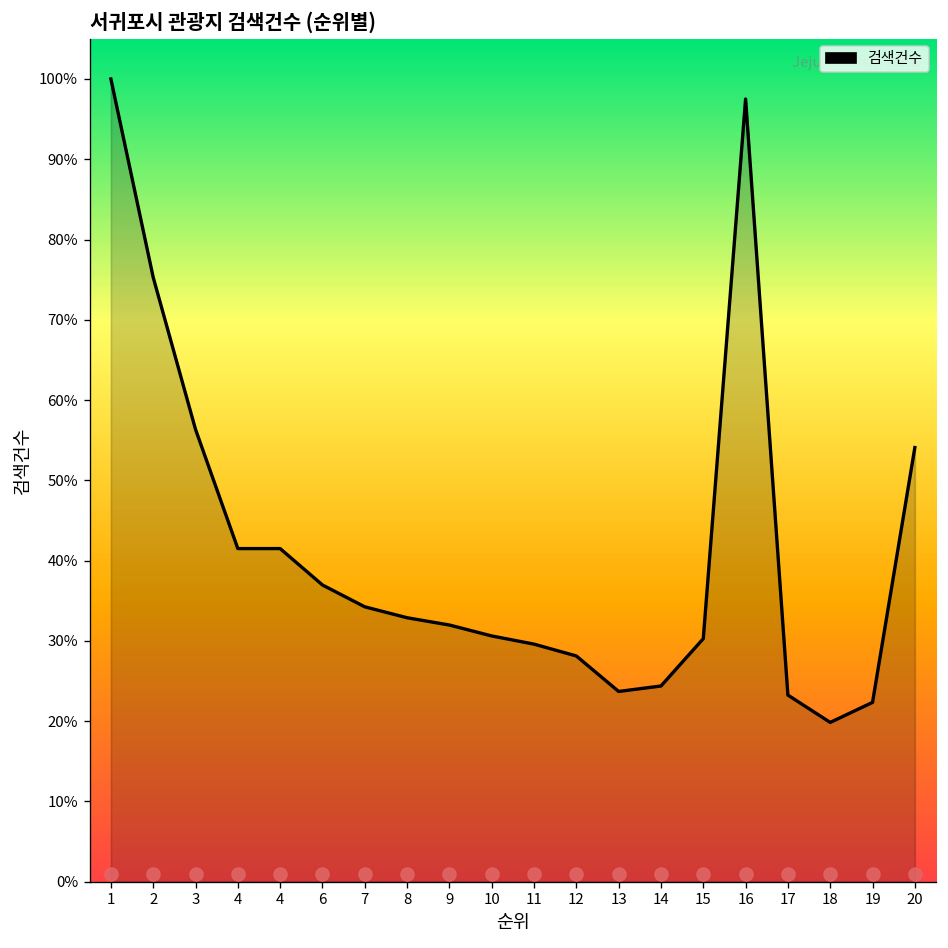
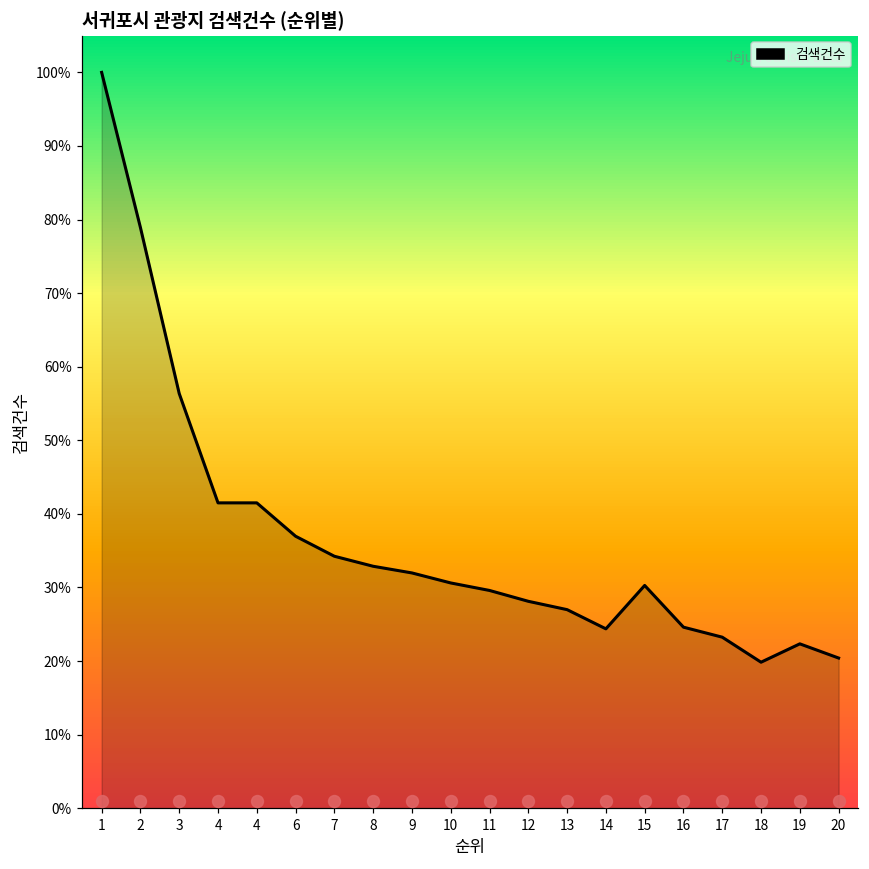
  {
    "검색건수": {
      "1": "100%",
-     "2": "75%",
+     "2": "79%",
      "3": "56%",
      "6": "37%",
      "7": "34%",
      "8": "33%",
      "9": "32%",
      "10": "31%",
      "11": "30%",
      "12": "28%",
-     "13": "24%",
+     "13": "27%",
      "14": "24%",
      "15": "30%",
-     "16": "98%",
+     "16": "25%",
      "17": "23%",
      "18": "20%",
      "19": "22%",
-     "20": "54%"
+     "20": "20%"
    }
  }
